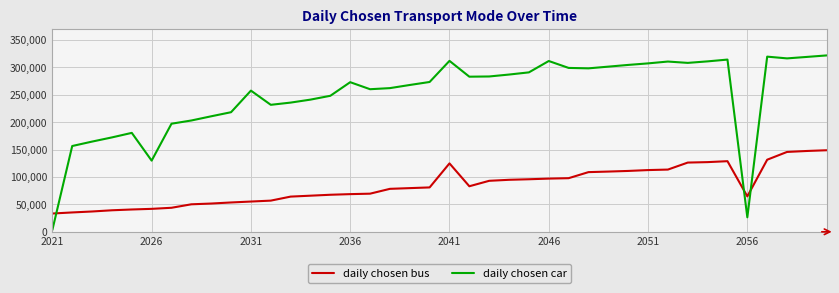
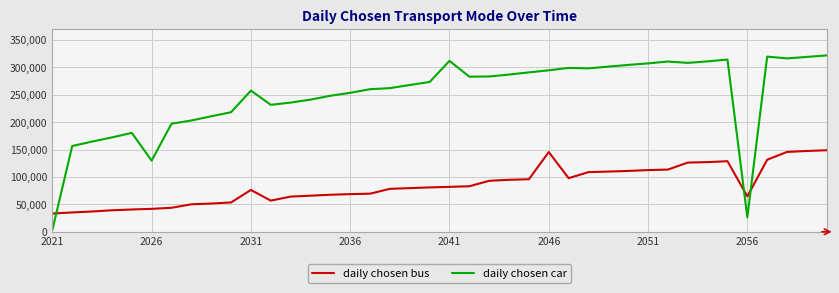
  {
    "daily chosen bus": {
      "2021": "30,000",
      "2026": "40,000",
-     "2031": "60,000",
+     "2031": "80,000",
      "2036": "70,000",
-     "2041": "120,000",
-     "2046": "100,000",
+     "2041": "80,000",
+     "2046": "150,000",
      "2051": "110,000",
      "2056": "60,000"
    },
    "daily chosen car": {
      "2021": "0",
      "2026": "130,000",
      "2031": "260,000",
-     "2036": "270,000",
+     "2036": "250,000",
      "2041": "310,000",
-     "2046": "310,000",
+     "2046": "290,000",
      "2051": "310,000",
      "2056": "30,000"
    }
  }
